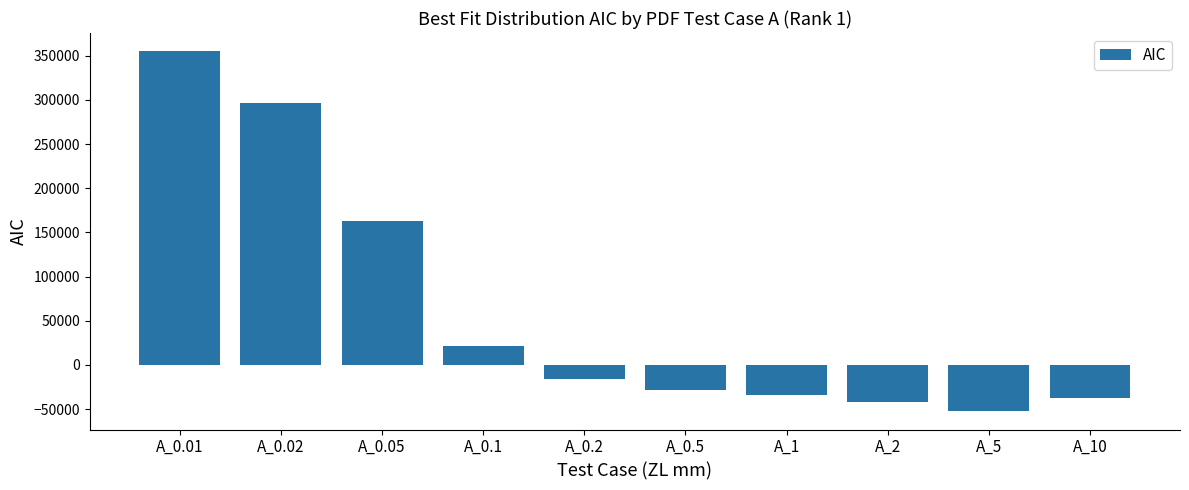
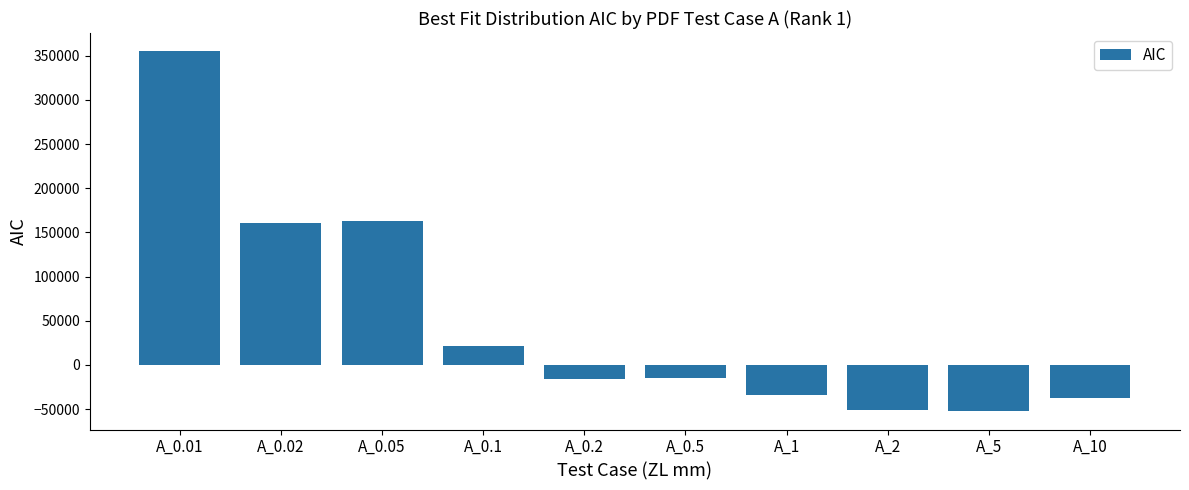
  {
    "A_0.01": 360000,
-   "A_0.02": 300000,
+   "A_0.02": 160000,
    "A_0.05": 160000,
    "A_0.1": 20000,
    "A_0.2": -20000,
-   "A_0.5": -30000,
+   "A_0.5": -10000,
    "A_1": -30000,
-   "A_2": -40000,
+   "A_2": -50000,
    "A_5": -50000,
    "A_10": -40000
  }
